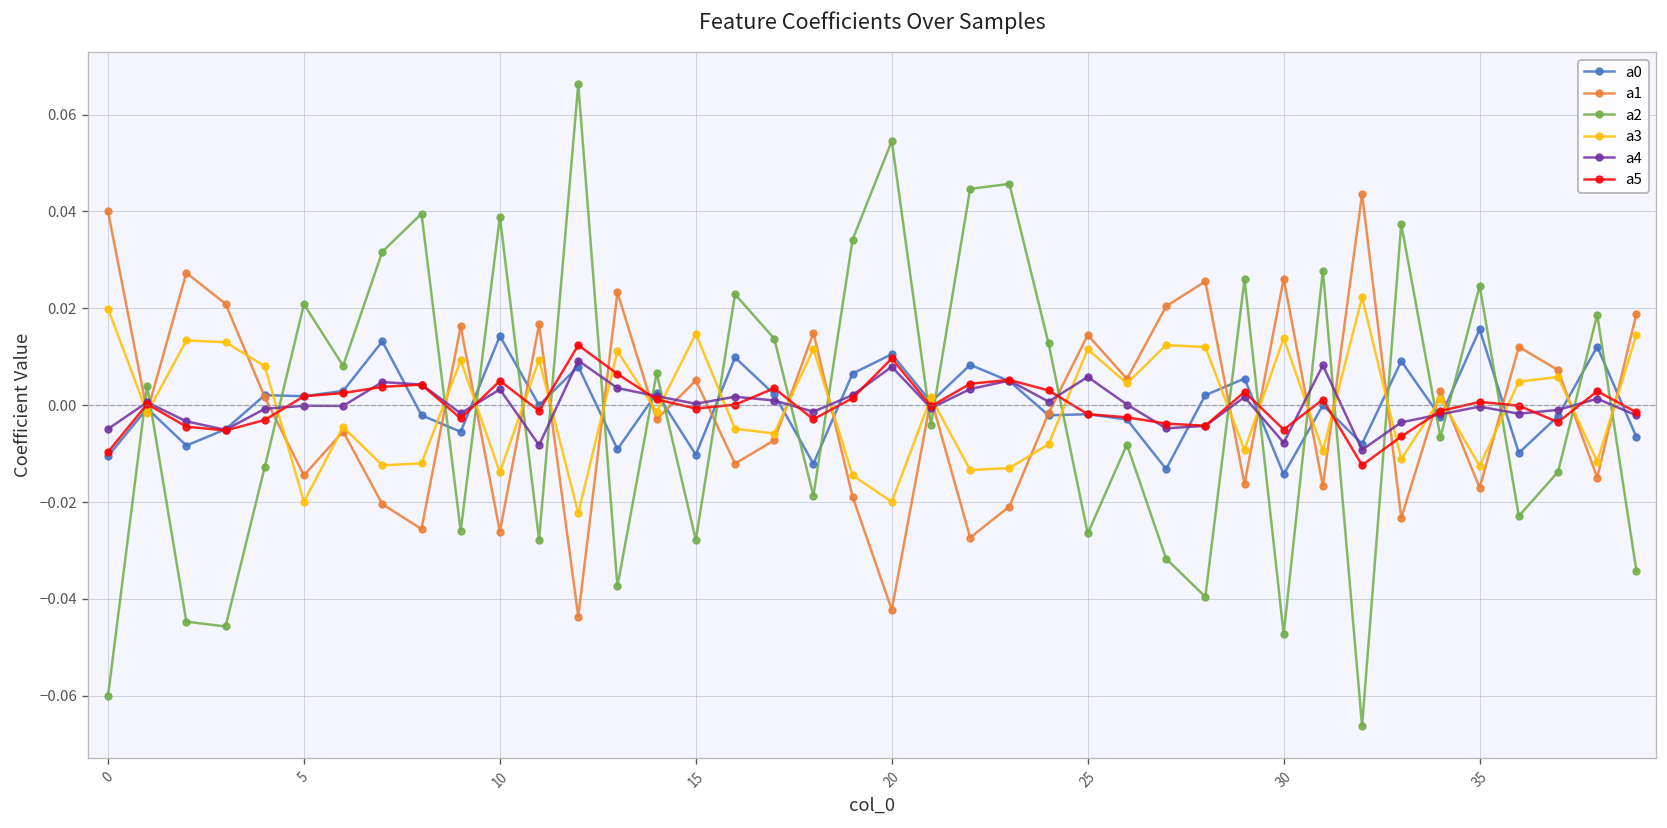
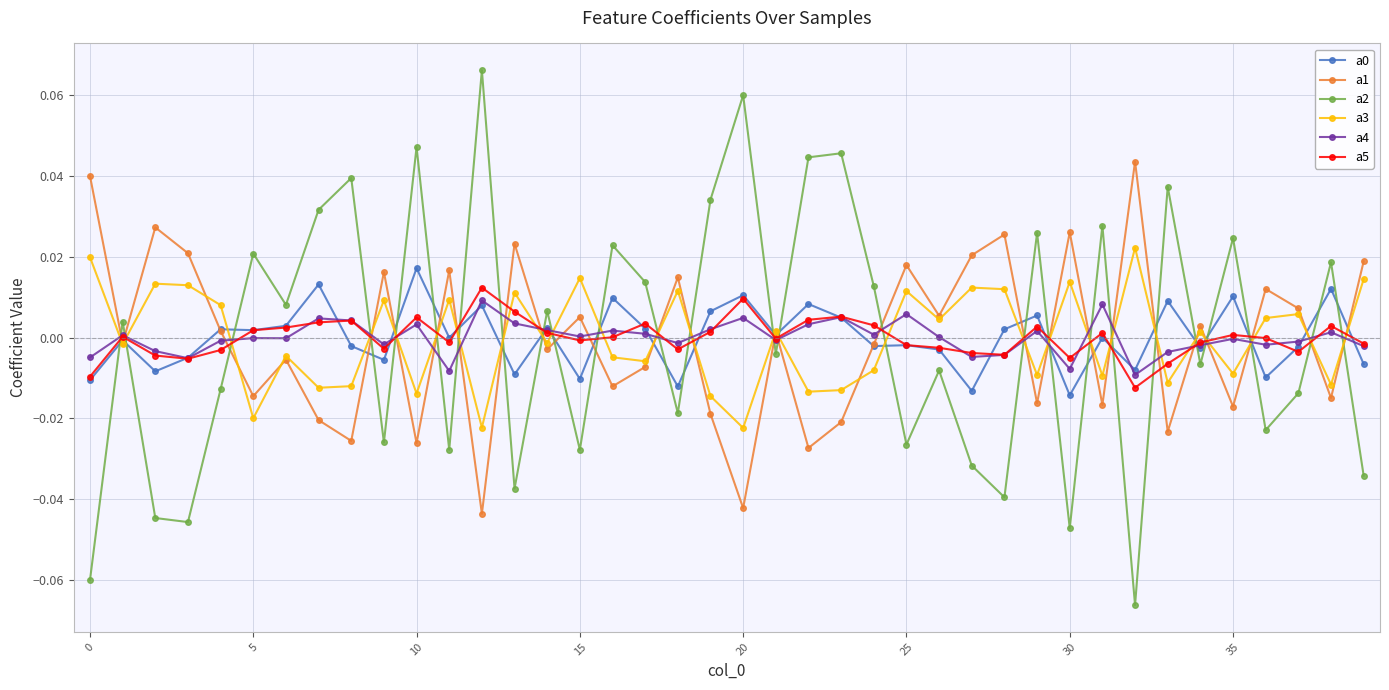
  {
    "a0": {
      "0": -0.011,
-     "10": 0.014,
+     "10": 0.017,
      "15": -0.010,
      "20": 0.011,
      "30": -0.014,
-     "35": 0.016
+     "35": 0.010
    },
    "a1": {
      "0": 0.040,
      "5": -0.014,
      "10": -0.026,
      "15": 0.005,
      "20": -0.042,
-     "25": 0.014,
+     "25": 0.018,
      "30": 0.026,
      "35": -0.017
    },
    "a2": {
      "0": -0.060,
      "5": 0.021,
-     "10": 0.039,
+     "10": 0.047,
      "15": -0.028,
-     "20": 0.055,
+     "20": 0.060,
      "25": -0.026,
      "30": -0.047,
      "35": 0.025
    },
    "a3": {
      "0": 0.020,
      "5": -0.020,
      "10": -0.014,
      "15": 0.015,
-     "20": -0.020,
+     "20": -0.022,
      "25": 0.012,
      "30": 0.014,
-     "35": -0.013
+     "35": -0.009
    },
    "a4": {
      "0": -0.005,
      "5": 0.000,
      "10": 0.003,
      "15": 0.000,
-     "20": 0.008,
+     "20": 0.005,
      "25": 0.006,
      "30": -0.008,
      "35": 0.000
    },
    "a5": {
      "0": -0.010,
      "10": 0.005,
      "15": -0.001,
      "20": 0.010,
      "30": -0.005,
      "35": 0.001
    }
  }
